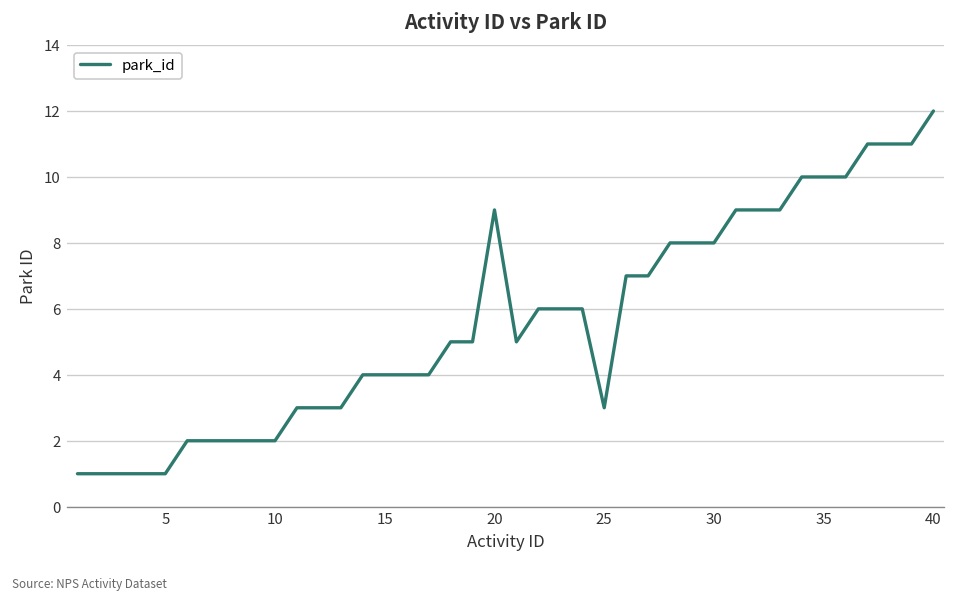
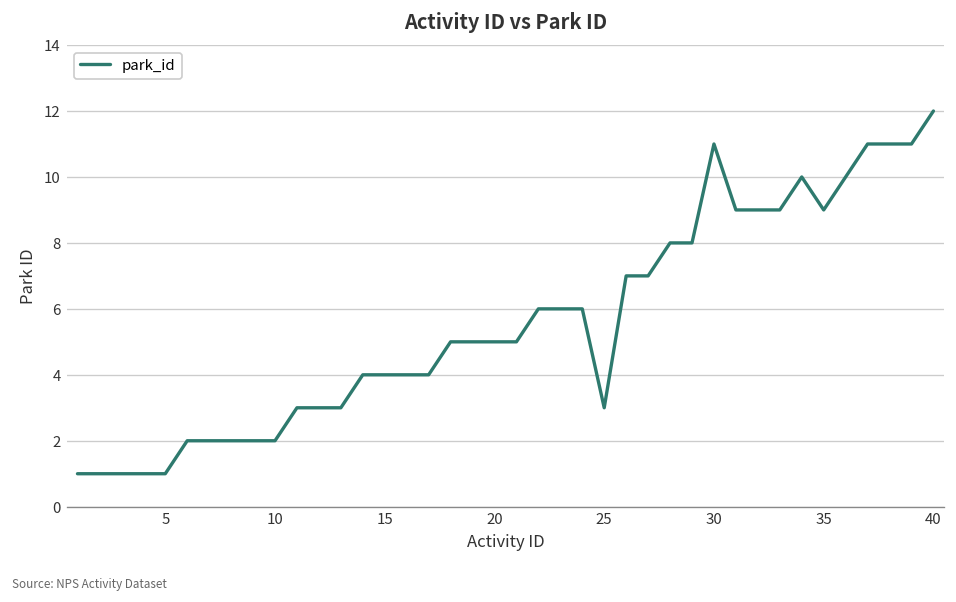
  {
    "5": 1,
    "10": 2,
    "15": 4,
-   "20": 9,
+   "20": 5,
    "25": 3,
-   "30": 8,
-   "35": 10,
+   "30": 11,
+   "35": 9,
    "40": 12
  }
